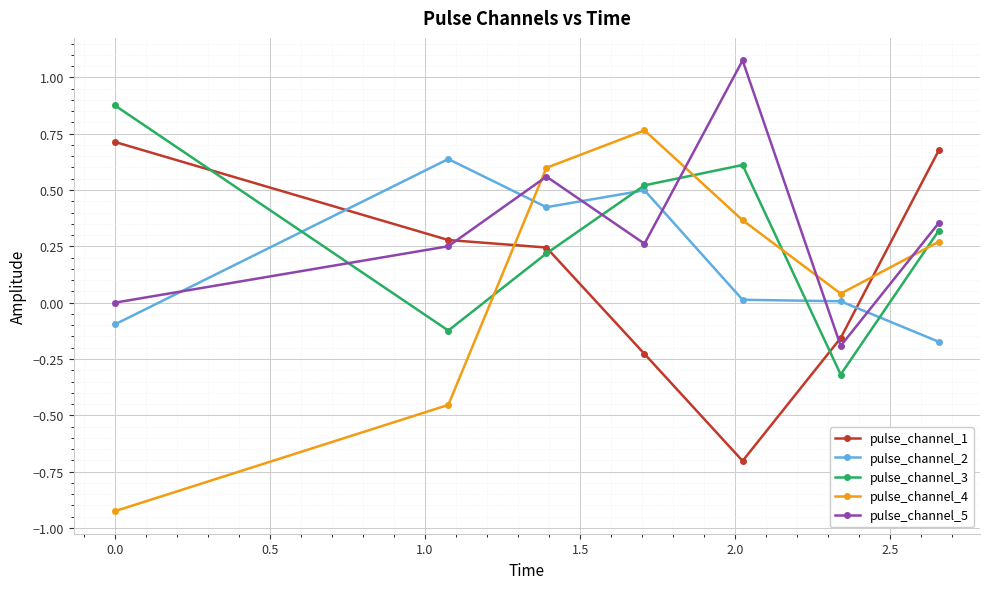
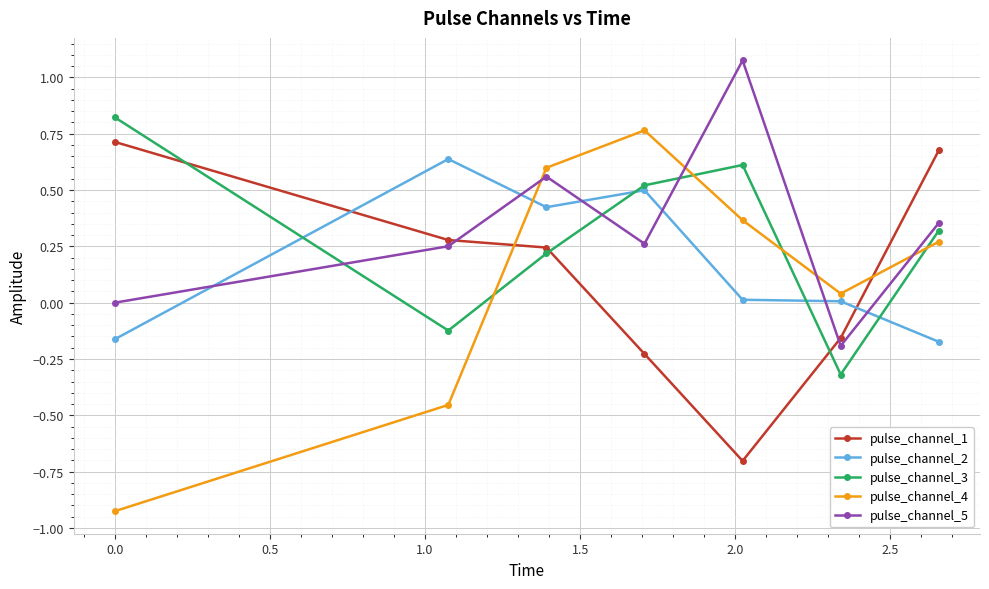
  {
    "pulse_channel_1": {
      "0.0": 0.71
    },
    "pulse_channel_2": {
-     "0.0": -0.10
+     "0.0": -0.16
    },
    "pulse_channel_3": {
-     "0.0": 0.88
+     "0.0": 0.82
    },
    "pulse_channel_4": {
      "0.0": -0.93
    },
    "pulse_channel_5": {
      "0.0": 0.00
    }
  }
